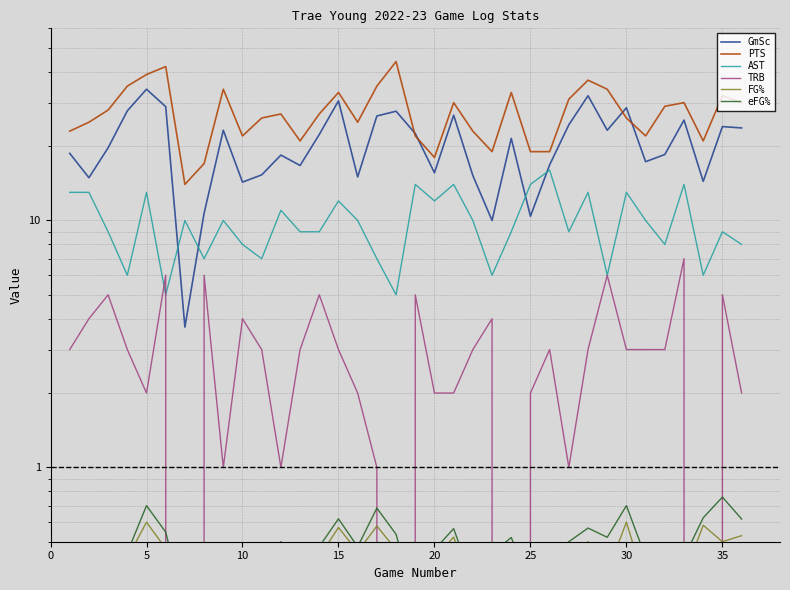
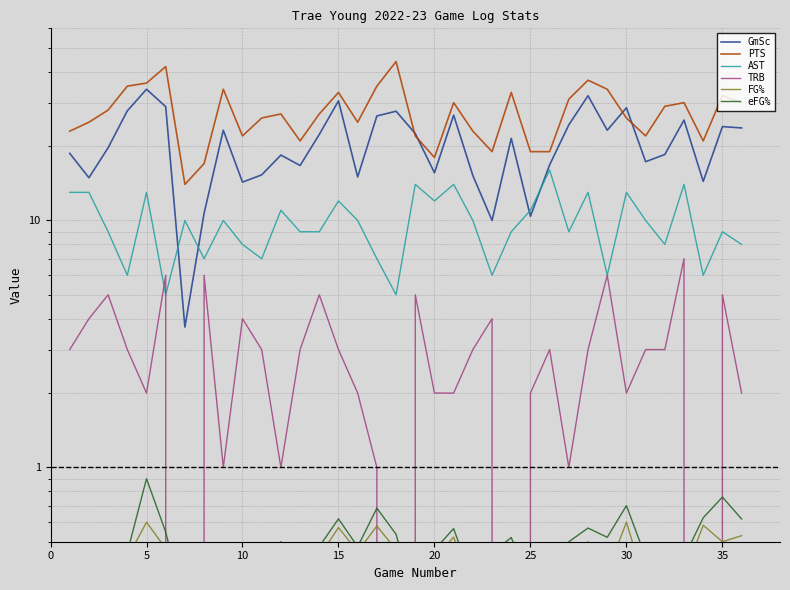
  {
    "GmSc": {
      "5": 34,
      "10": 14,
      "15": 31,
      "20": 16,
      "25": 10.4,
      "30": 29,
      "35": 24
    },
    "PTS": {
-     "5": 39,
+     "5": 36,
      "10": 22,
      "15": 33,
      "20": 18,
      "25": 19,
      "30": 26
    },
    "AST": {
      "5": 13,
      "10": 8,
      "15": 12,
      "20": 12,
-     "25": 14,
+     "25": 11,
      "30": 13,
      "35": 9
    },
    "TRB": {
      "5": 2,
      "10": 4,
      "15": 3,
      "20": 2,
      "25": 2,
-     "30": 3,
+     "30": 2,
      "35": 5
    },
    "FG%": {
      "5": 0.6,
      "15": 0.57,
      "30": 0.6,
      "35": 0.5
    },
    "eFG%": {
-     "5": 0.7,
+     "5": 0.9,
      "15": 0.62,
      "30": 0.7,
      "35": 0.76
    }
  }
